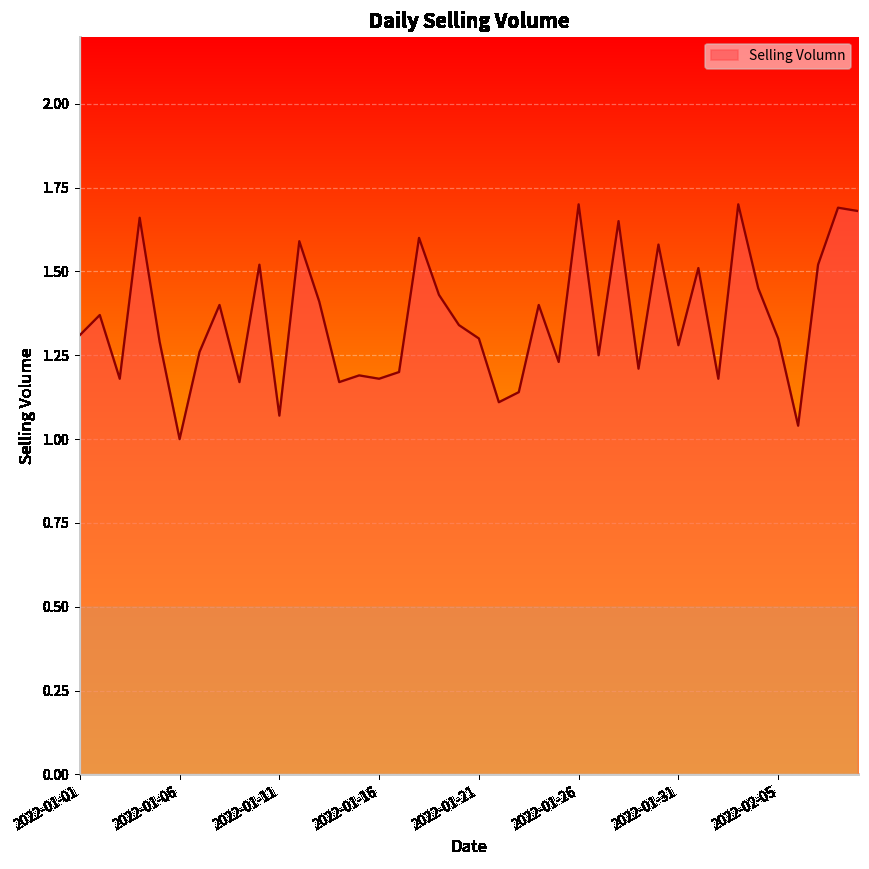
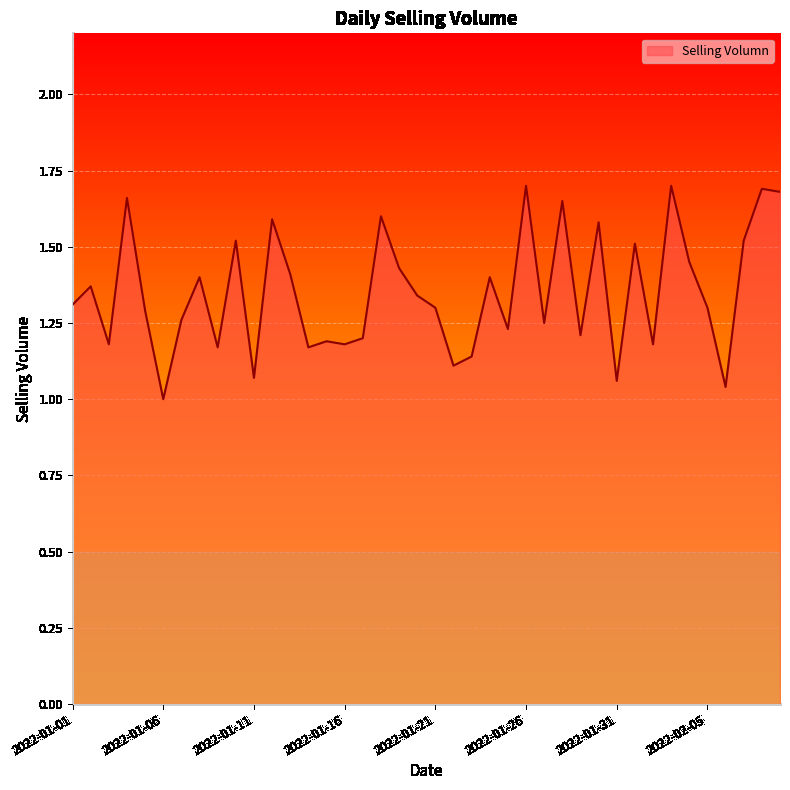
  {
    "2022-01-01": 1.31,
    "2022-01-06": 1.00,
    "2022-01-11": 1.07,
    "2022-01-16": 1.18,
    "2022-01-21": 1.30,
    "2022-01-26": 1.70,
-   "2022-01-31": 1.28,
+   "2022-01-31": 1.06,
    "2022-02-05": 1.30
  }
